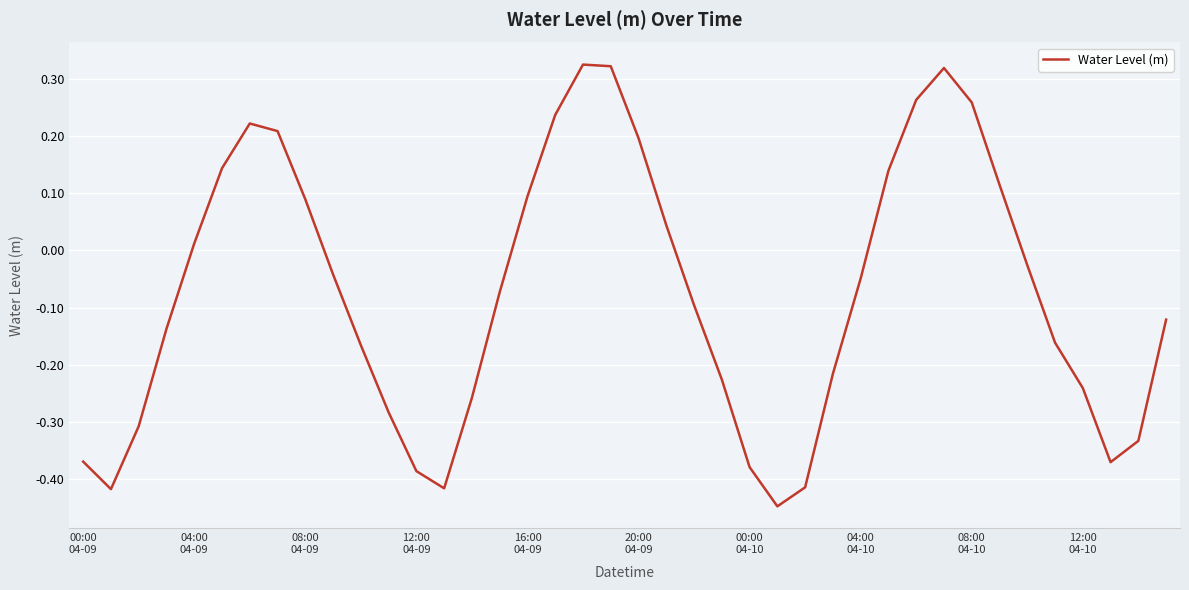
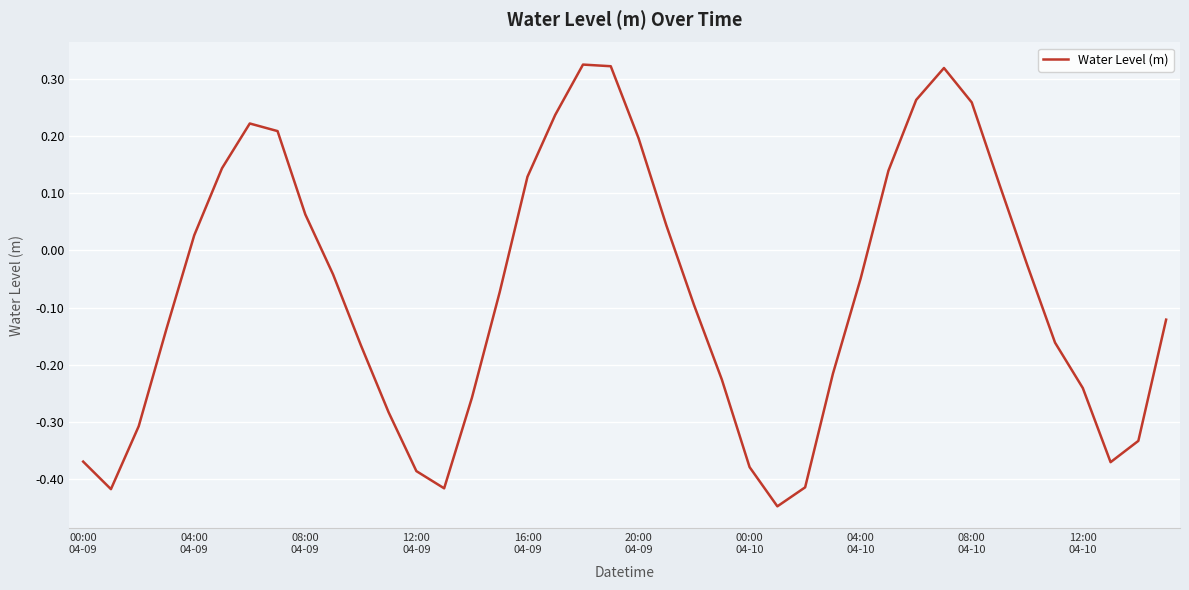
  {
    "00:00 04-09": -0.37,
-   "04:00 04-09": 0.01,
-   "08:00 04-09": 0.09,
+   "04:00 04-09": 0.03,
+   "08:00 04-09": 0.06,
    "12:00 04-09": -0.39,
-   "16:00 04-09": 0.09,
+   "16:00 04-09": 0.13,
    "20:00 04-09": 0.20,
    "00:00 04-10": -0.38,
    "04:00 04-10": -0.05,
    "08:00 04-10": 0.26,
    "12:00 04-10": -0.24
  }
